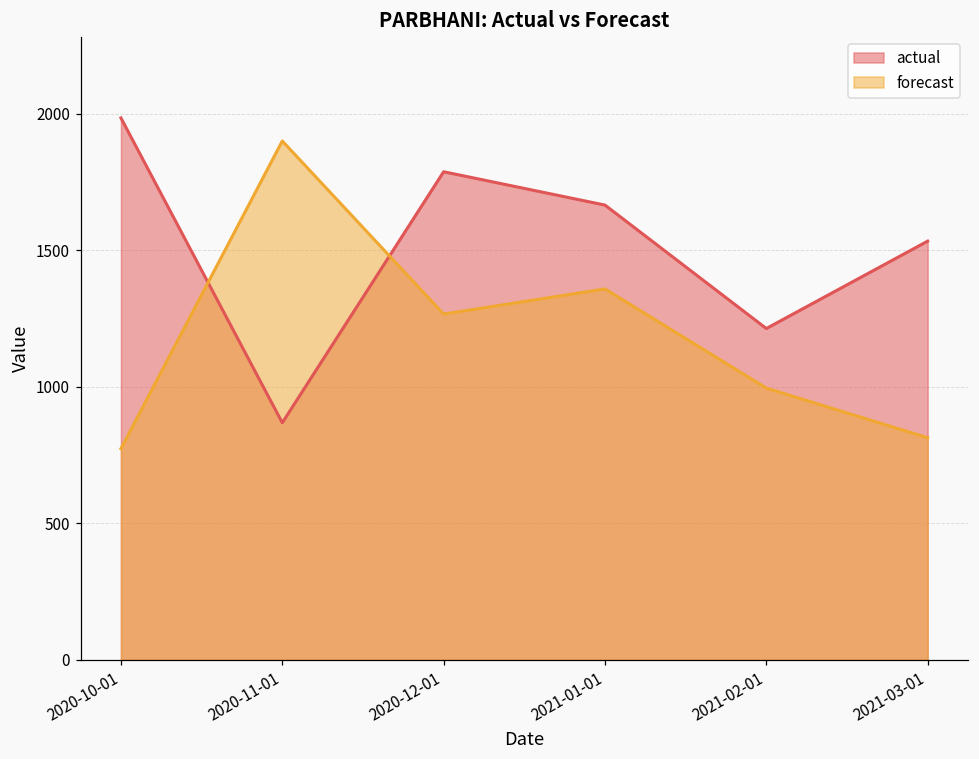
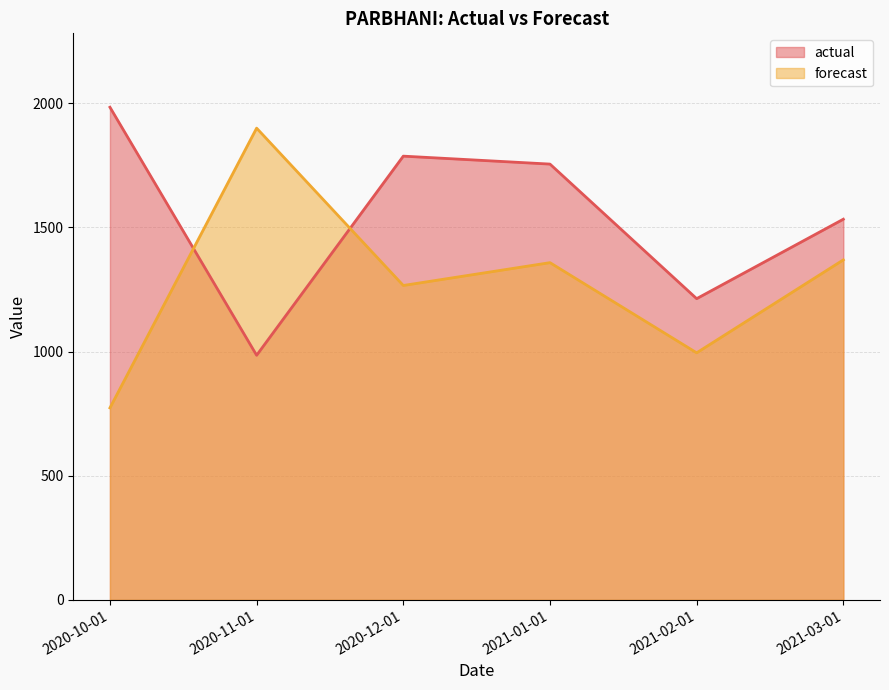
  {
    "actual": {
      "2020-10-01": 1980,
-     "2020-11-01": 870,
+     "2020-11-01": 990,
      "2020-12-01": 1790,
-     "2021-01-01": 1670,
+     "2021-01-01": 1760,
      "2021-02-01": 1210,
      "2021-03-01": 1530
    },
    "forecast": {
      "2020-10-01": 770,
      "2020-11-01": 1900,
      "2020-12-01": 1270,
      "2021-01-01": 1360,
      "2021-02-01": 990,
-     "2021-03-01": 810
+     "2021-03-01": 1370
    }
  }
